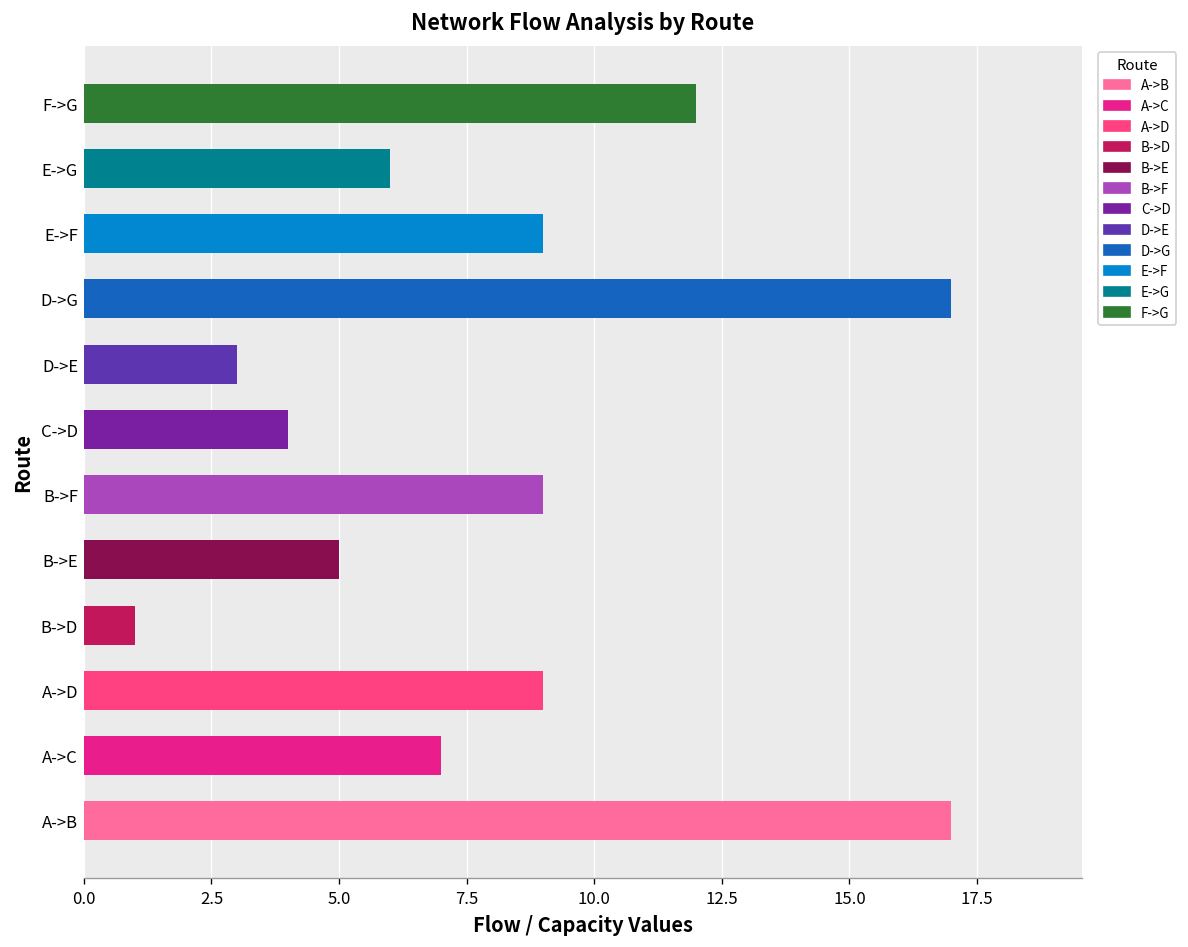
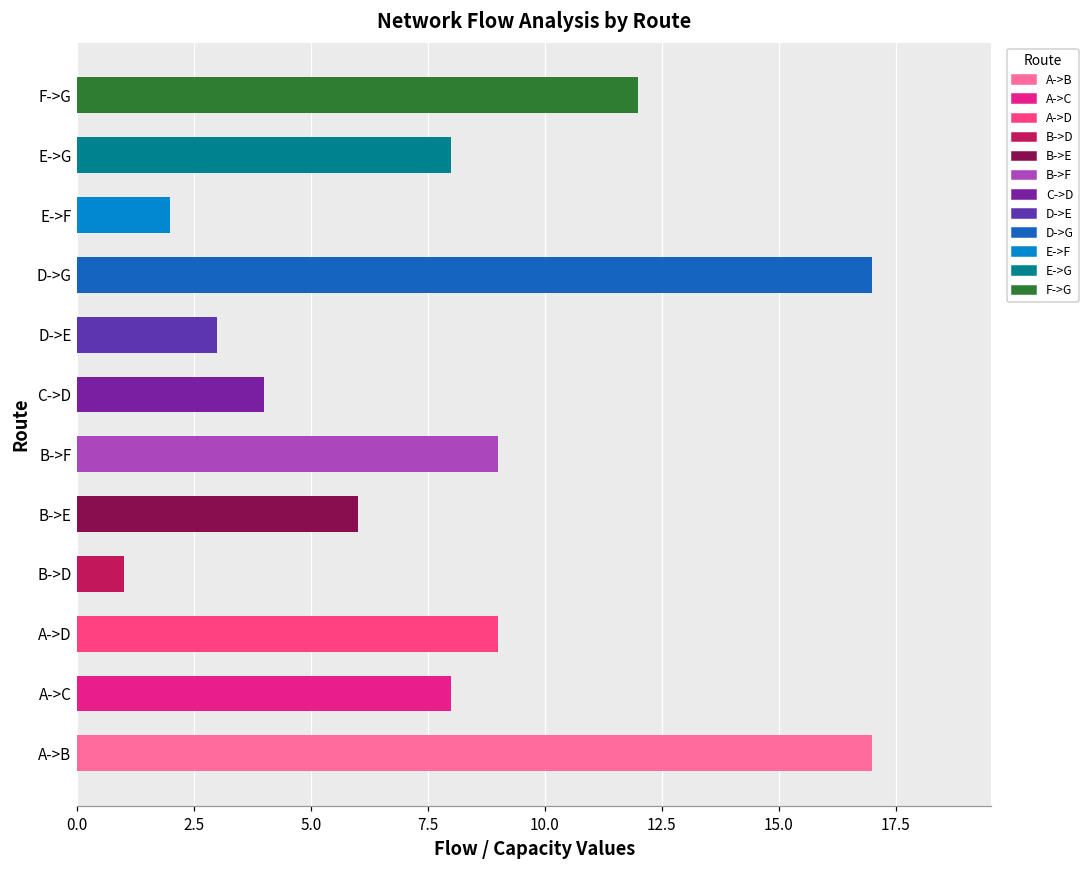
  {
    "F->G": 12,
-   "E->G": 6,
-   "E->F": 9,
+   "E->G": 8,
+   "E->F": 2,
    "D->G": 17,
    "D->E": 3,
    "C->D": 4,
    "B->F": 9,
-   "B->E": 5,
+   "B->E": 6,
    "B->D": 1,
    "A->D": 9,
-   "A->C": 7,
+   "A->C": 8,
    "A->B": 17
  }
